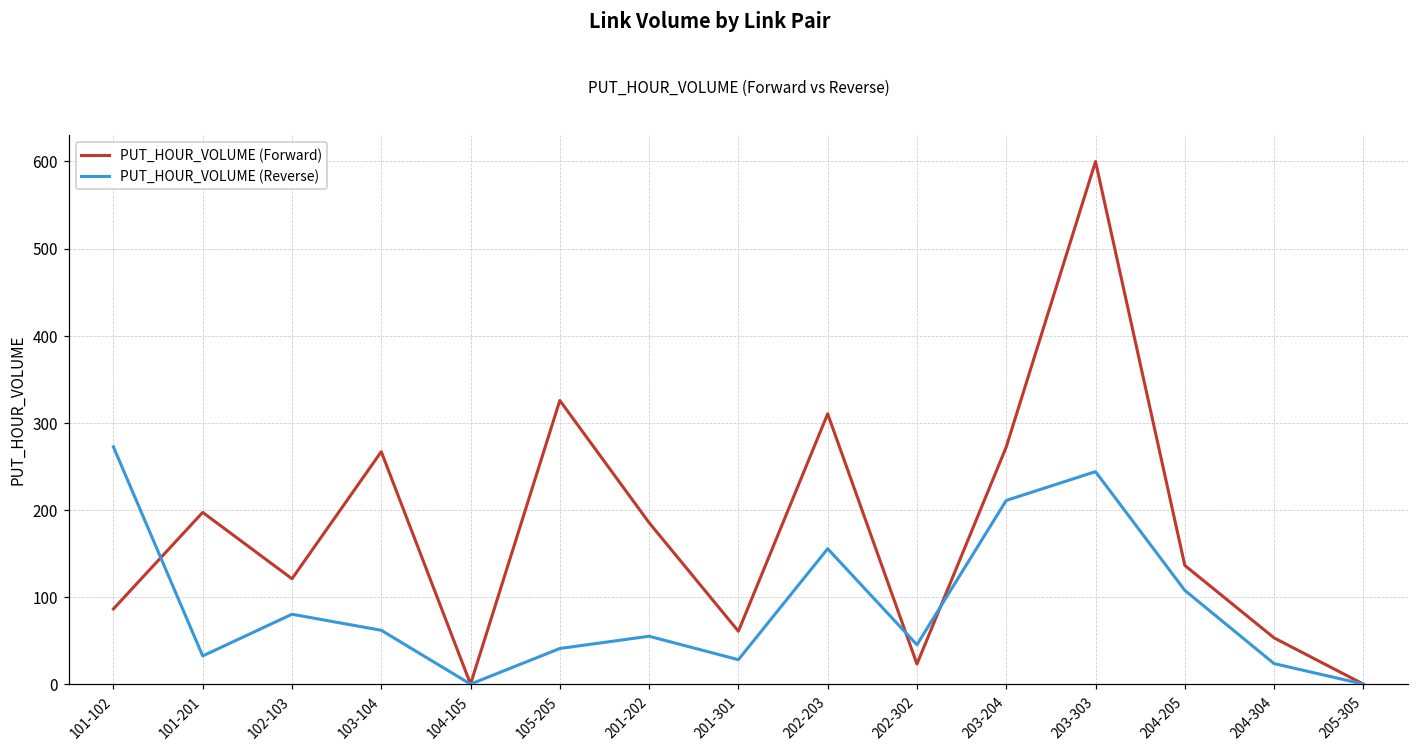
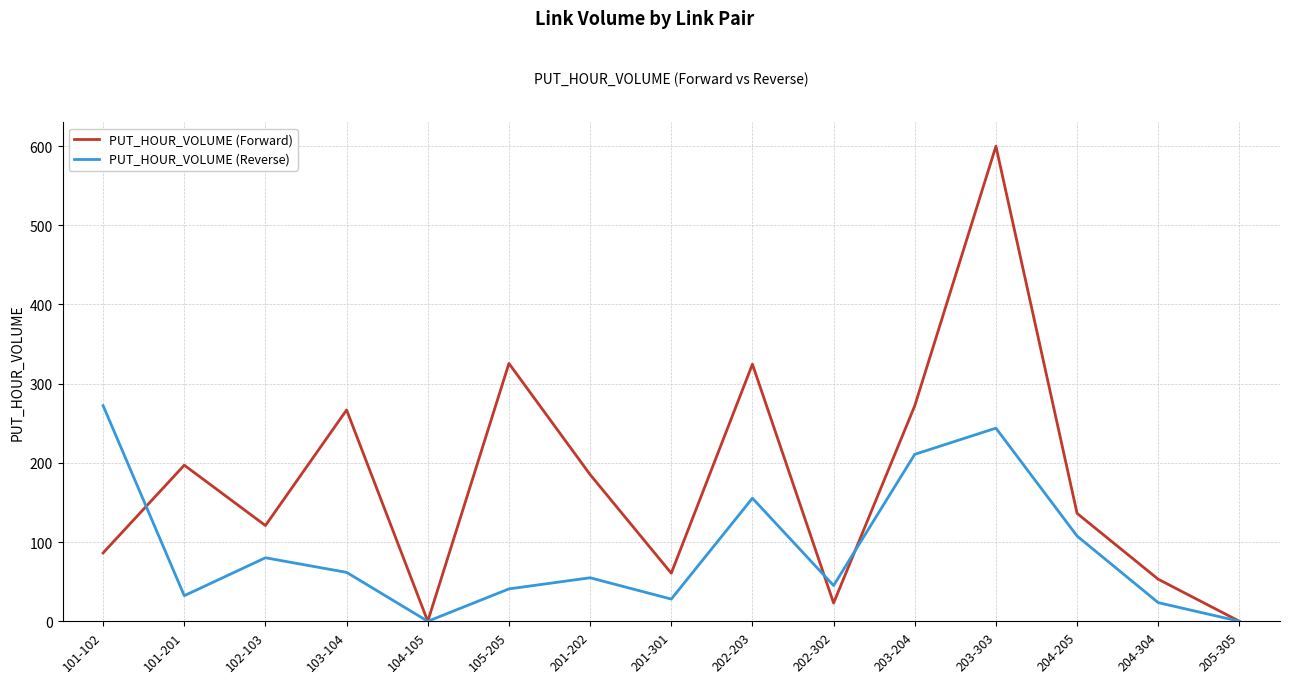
  {
    "PUT_HOUR_VOLUME (Forward)": {
      "101-102": 90,
      "101-201": 200,
      "102-103": 120,
      "103-104": 270,
      "105-205": 330,
      "201-202": 190,
      "201-301": 60,
-     "202-203": 310,
+     "202-203": 320,
      "202-302": 20,
      "203-204": 270,
      "203-303": 600,
      "204-205": 140,
      "204-304": 50
    },
    "PUT_HOUR_VOLUME (Reverse)": {
      "101-102": 270,
      "101-201": 30,
      "102-103": 80,
      "103-104": 60,
      "105-205": 40,
      "201-202": 50,
      "201-301": 30,
      "202-203": 160,
      "202-302": 50,
      "203-204": 210,
      "203-303": 240,
      "204-205": 110,
      "204-304": 20
    }
  }
